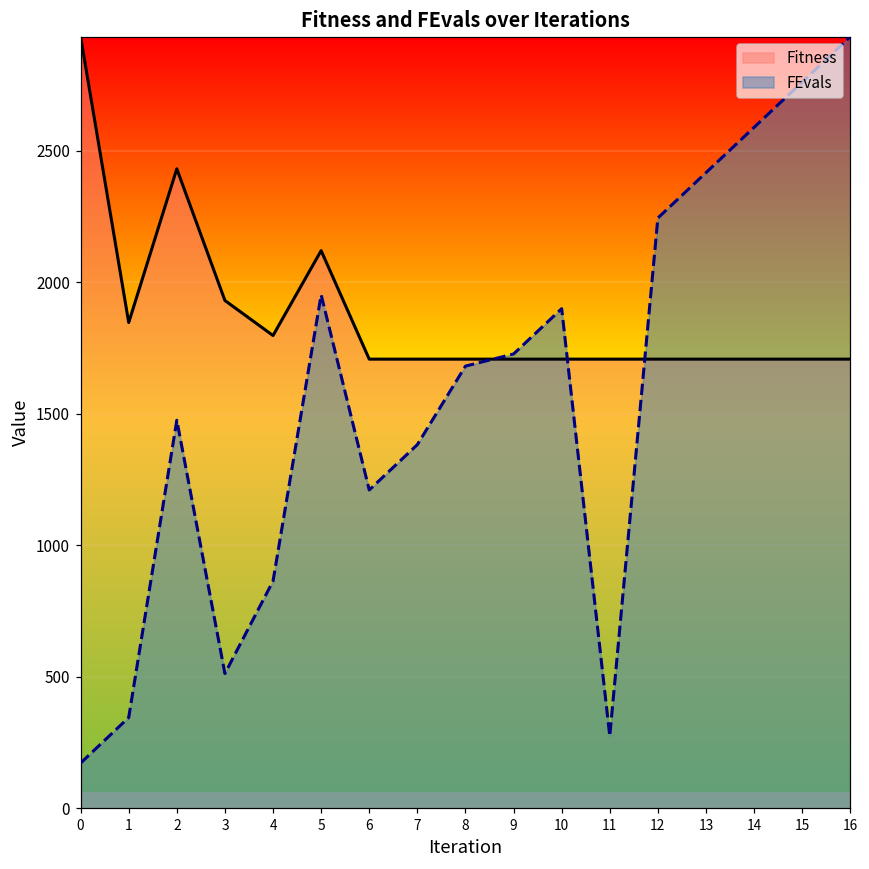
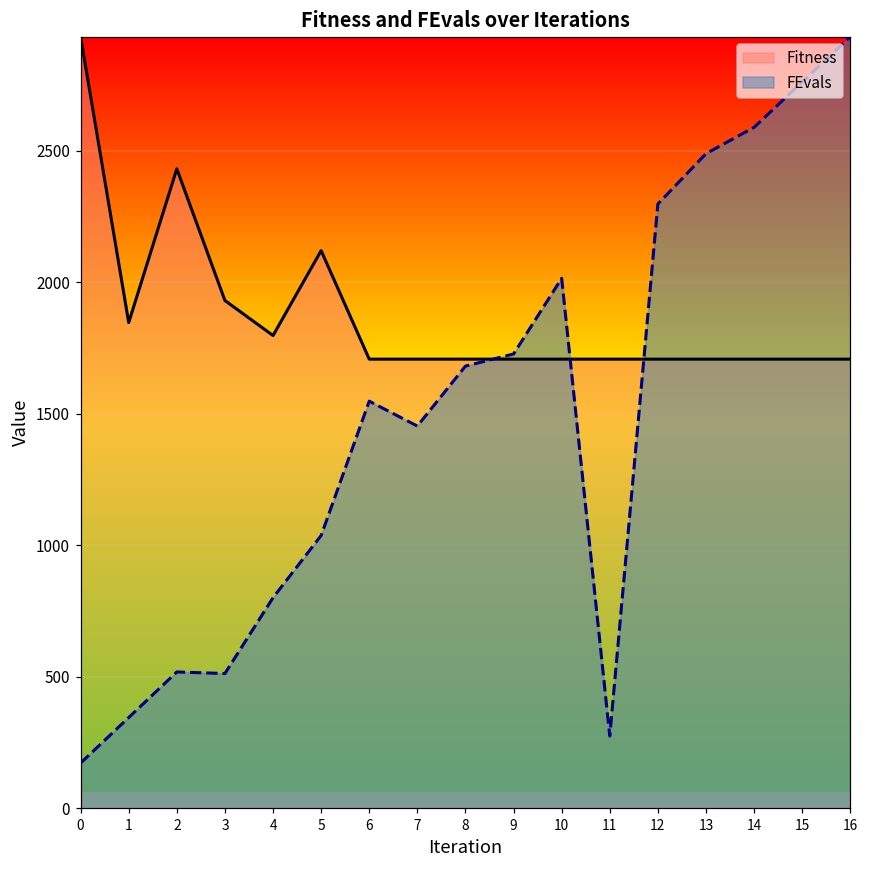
  {
    "Fitness": {
      "0": 2930,
      "1": 1850,
      "2": 2430,
      "3": 1930,
      "4": 1800,
      "5": 2120,
      "6": 1710,
      "7": 1710,
      "8": 1710,
      "9": 1710,
      "10": 1710,
      "11": 1710,
      "12": 1710,
      "13": 1710,
      "14": 1710,
      "15": 1710,
      "16": 1710
    },
    "FEvals": {
      "0": 170,
      "1": 340,
-     "2": 1480,
+     "2": 520,
      "3": 510,
-     "4": 860,
-     "5": 1950,
-     "6": 1210,
-     "7": 1380,
+     "4": 800,
+     "5": 1040,
+     "6": 1550,
+     "7": 1450,
      "8": 1680,
      "9": 1730,
-     "10": 1900,
+     "10": 2010,
      "11": 270,
-     "12": 2240,
-     "13": 2420,
+     "12": 2300,
+     "13": 2490,
      "14": 2590,
      "16": 2930
    }
  }
